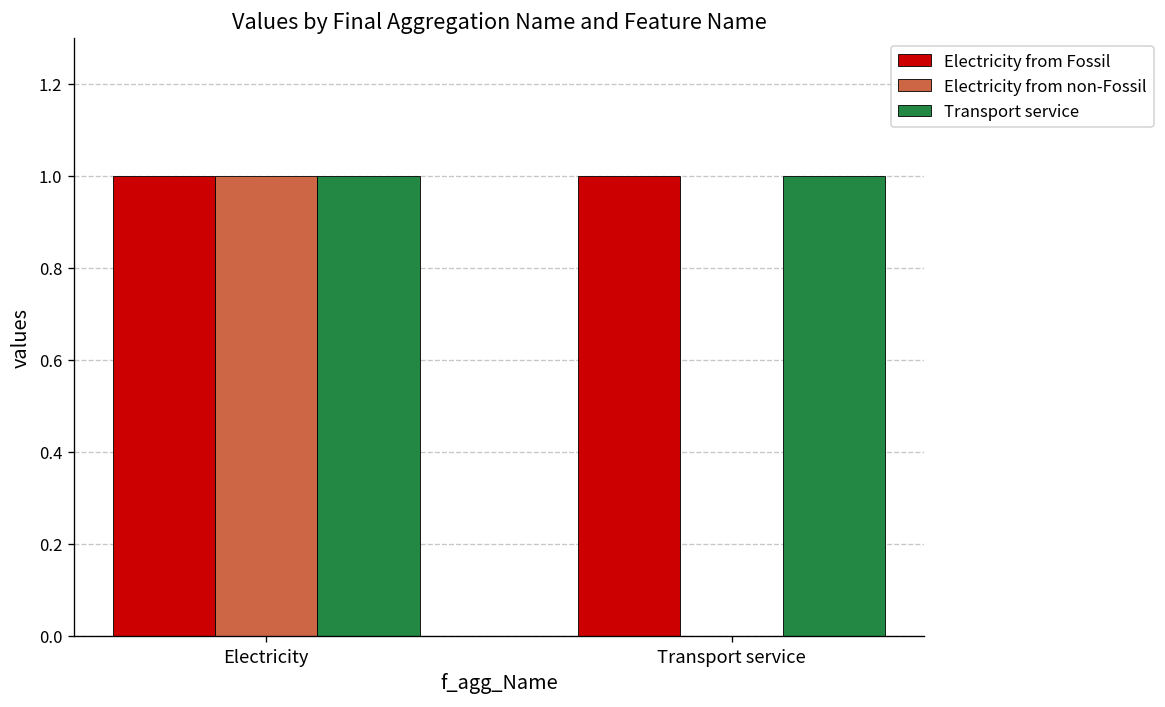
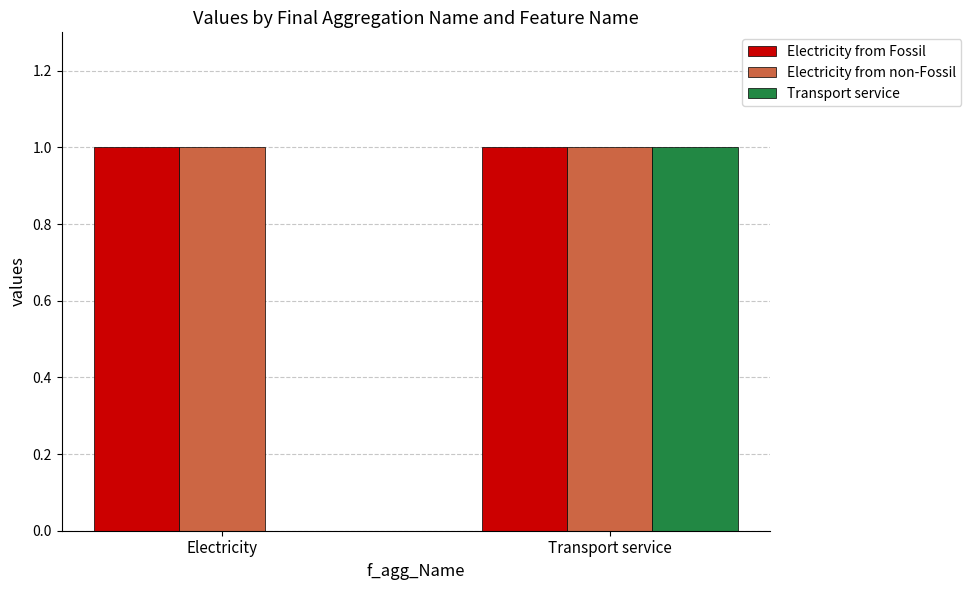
  {
    "Electricity from Fossil": {
      "Electricity": 1,
      "Transport service": 1
    },
    "Electricity from non-Fossil": {
      "Electricity": 1,
-     "Transport service": 0
+     "Transport service": 1
    },
    "Transport service": {
-     "Electricity": 1,
+     "Electricity": 0,
      "Transport service": 1
    }
  }
